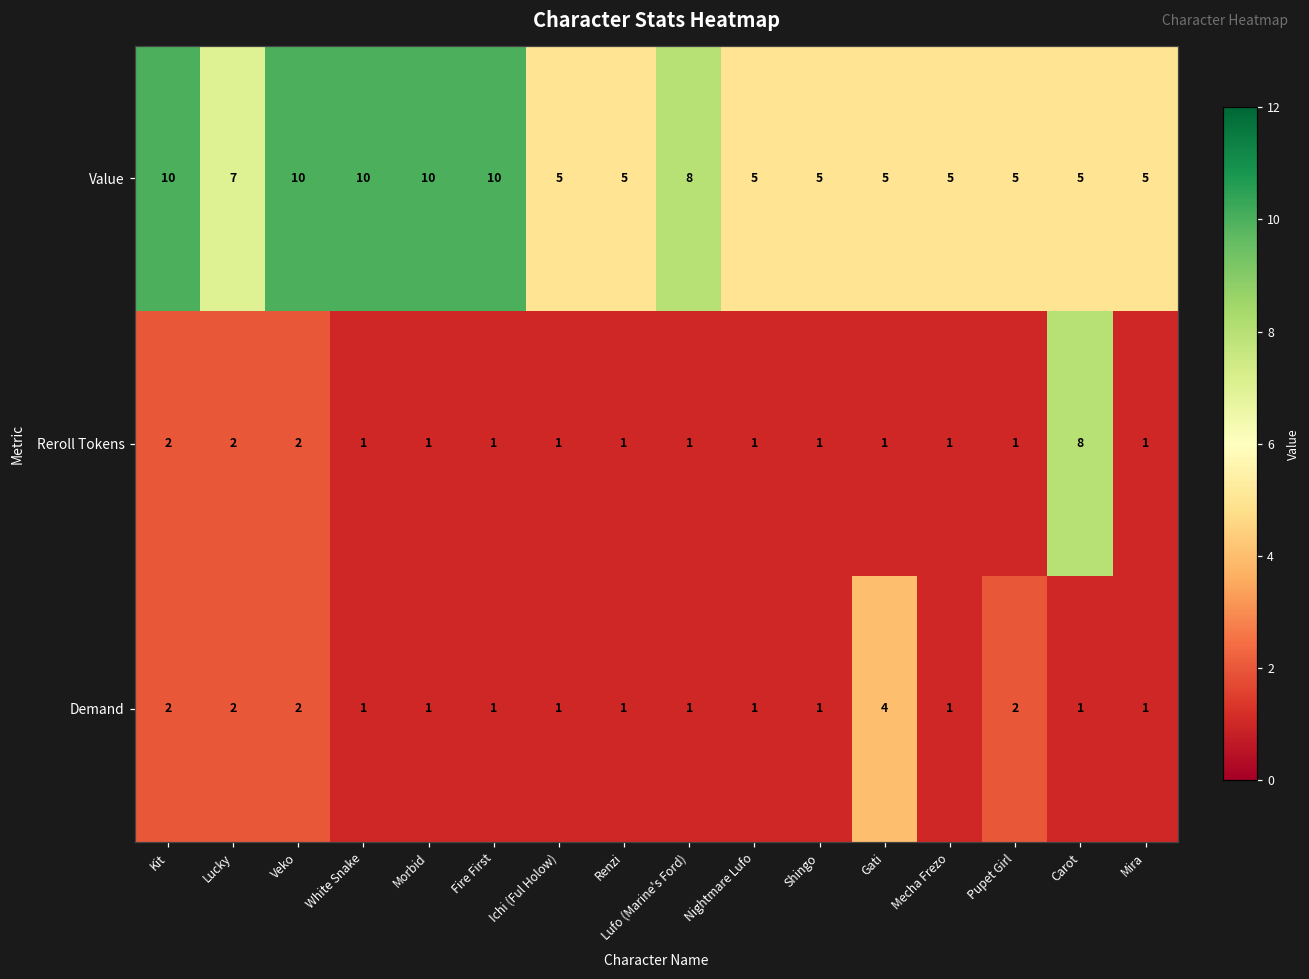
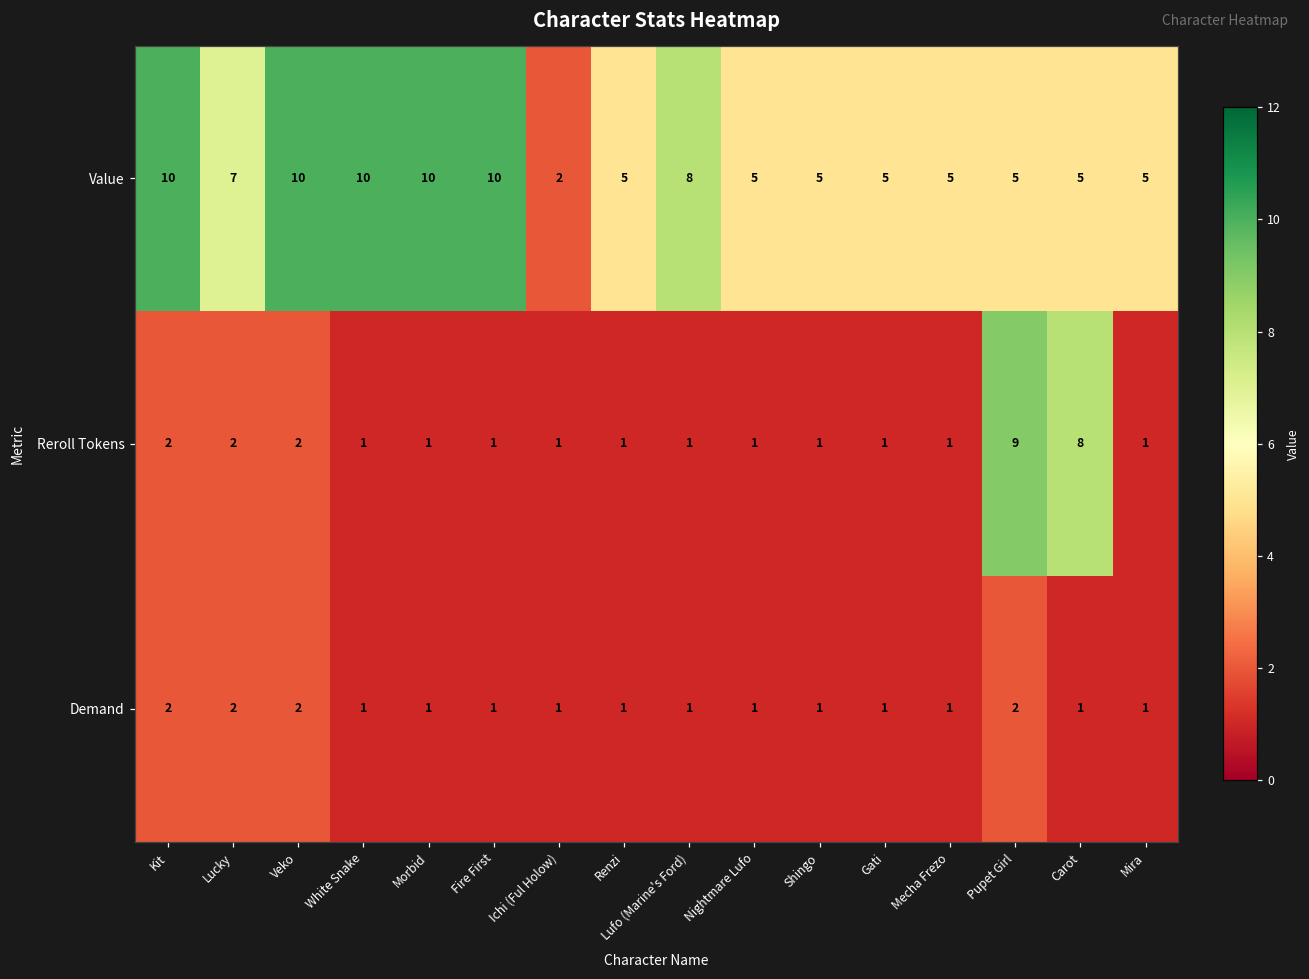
  {
    "Value": {
      "Kit": 10,
      "Lucky": 7,
      "Veko": 10,
      "White Snake": 10,
      "Morbid": 10,
      "Fire First": 10,
-     "Ichi (Ful Holow)": 5,
+     "Ichi (Ful Holow)": 2,
      "Renzi": 5,
      "Lufo (Marine's Ford)": 8,
      "Nightmare Lufo": 5,
      "Shingo": 5,
      "Gati": 5,
      "Mecha Frezo": 5,
      "Pupet Girl": 5,
      "Carot": 5,
      "Mira": 5
    },
    "Reroll Tokens": {
      "Kit": 2,
      "Lucky": 2,
      "Veko": 2,
      "White Snake": 1,
      "Morbid": 1,
      "Fire First": 1,
      "Ichi (Ful Holow)": 1,
      "Renzi": 1,
      "Lufo (Marine's Ford)": 1,
      "Nightmare Lufo": 1,
      "Shingo": 1,
      "Gati": 1,
      "Mecha Frezo": 1,
-     "Pupet Girl": 1,
+     "Pupet Girl": 9,
      "Carot": 8,
      "Mira": 1
    },
    "Demand": {
      "Kit": 2,
      "Lucky": 2,
      "Veko": 2,
      "White Snake": 1,
      "Morbid": 1,
      "Fire First": 1,
      "Ichi (Ful Holow)": 1,
      "Renzi": 1,
      "Lufo (Marine's Ford)": 1,
      "Nightmare Lufo": 1,
      "Shingo": 1,
-     "Gati": 4,
+     "Gati": 1,
      "Mecha Frezo": 1,
      "Pupet Girl": 2,
      "Carot": 1,
      "Mira": 1
    }
  }
